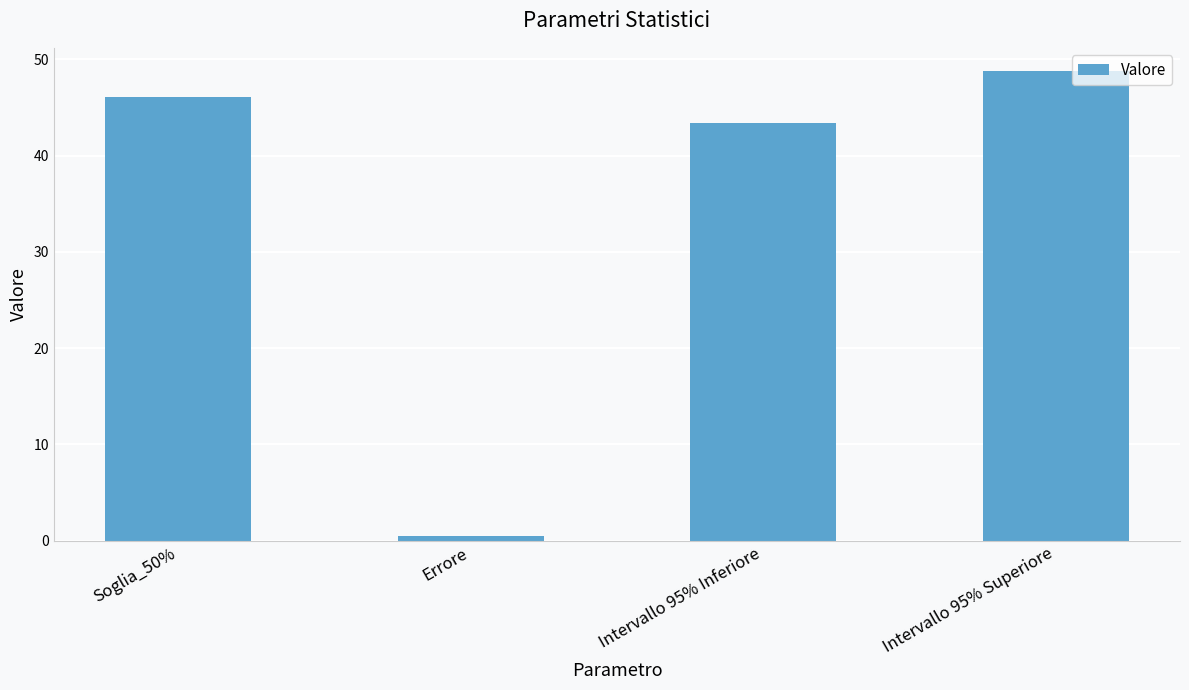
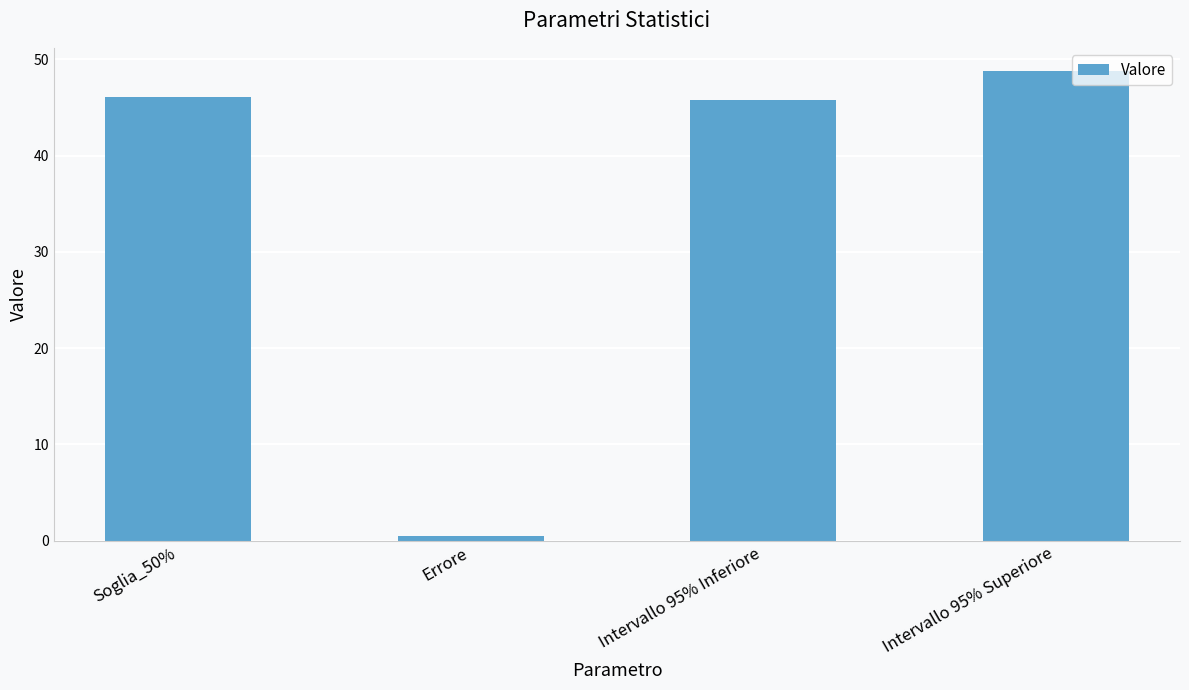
  {
    "Soglia_50%": 46,
    "Errore": 1,
-   "Intervallo 95% Inferiore": 43,
+   "Intervallo 95% Inferiore": 46,
    "Intervallo 95% Superiore": 49
  }
